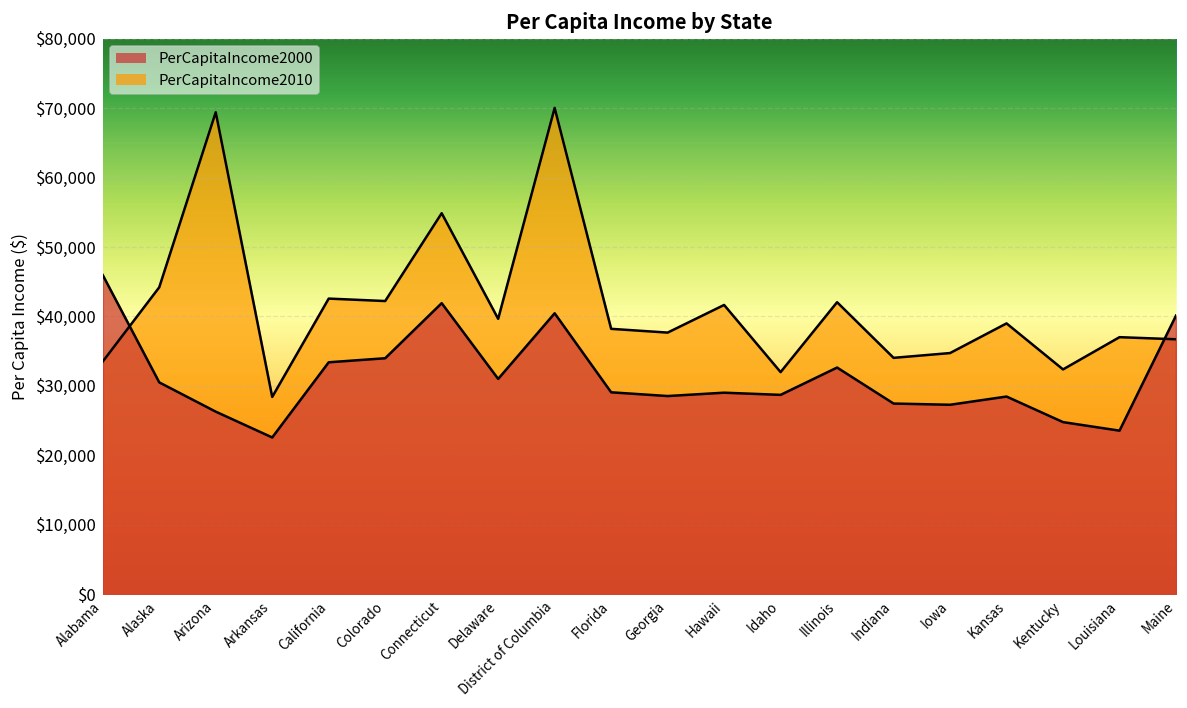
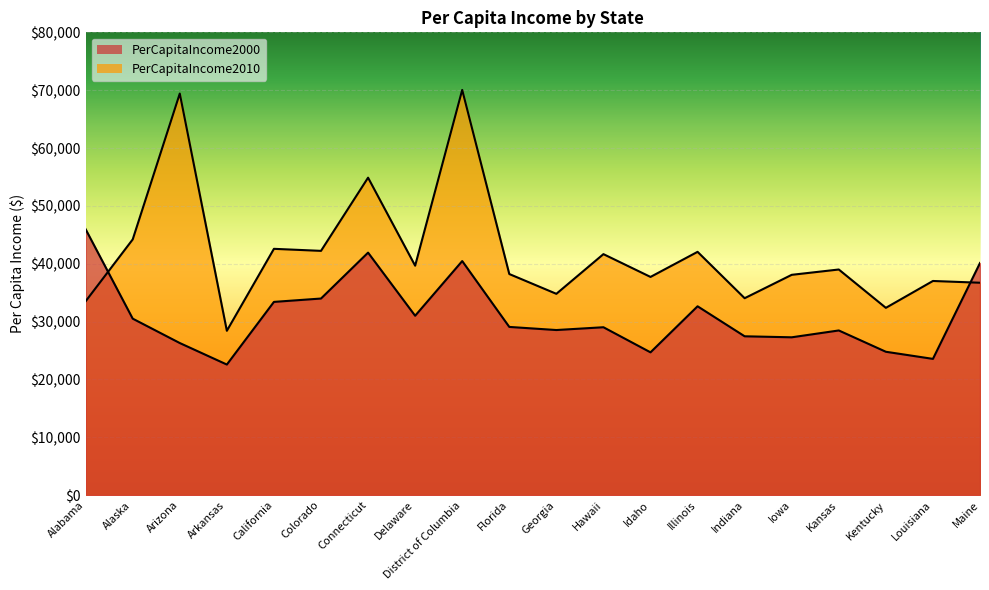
  {
    "PerCapitaIncome2000": {
      "Alabama": "$46,000",
      "Alaska": "$31,000",
      "Arizona": "$26,000",
      "Arkansas": "$23,000",
      "California": "$33,000",
      "Colorado": "$34,000",
      "Connecticut": "$42,000",
      "Delaware": "$31,000",
      "District of Columbia": "$40,000",
      "Florida": "$29,000",
      "Georgia": "$29,000",
      "Hawaii": "$29,000",
-     "Idaho": "$29,000",
+     "Idaho": "$25,000",
      "Illinois": "$33,000",
      "Indiana": "$27,000",
      "Iowa": "$27,000",
      "Kansas": "$28,000",
      "Kentucky": "$25,000",
      "Louisiana": "$24,000",
      "Maine": "$40,000"
    },
    "PerCapitaIncome2010": {
      "Alabama": "$34,000",
      "Alaska": "$44,000",
      "Arizona": "$69,000",
      "Arkansas": "$28,000",
      "California": "$43,000",
      "Colorado": "$42,000",
      "Connecticut": "$55,000",
      "Delaware": "$40,000",
      "District of Columbia": "$70,000",
      "Florida": "$38,000",
-     "Georgia": "$38,000",
+     "Georgia": "$35,000",
      "Hawaii": "$42,000",
-     "Idaho": "$32,000",
+     "Idaho": "$38,000",
      "Illinois": "$42,000",
      "Indiana": "$34,000",
-     "Iowa": "$35,000",
+     "Iowa": "$38,000",
      "Kansas": "$39,000",
      "Kentucky": "$32,000",
      "Louisiana": "$37,000",
      "Maine": "$37,000"
    }
  }
